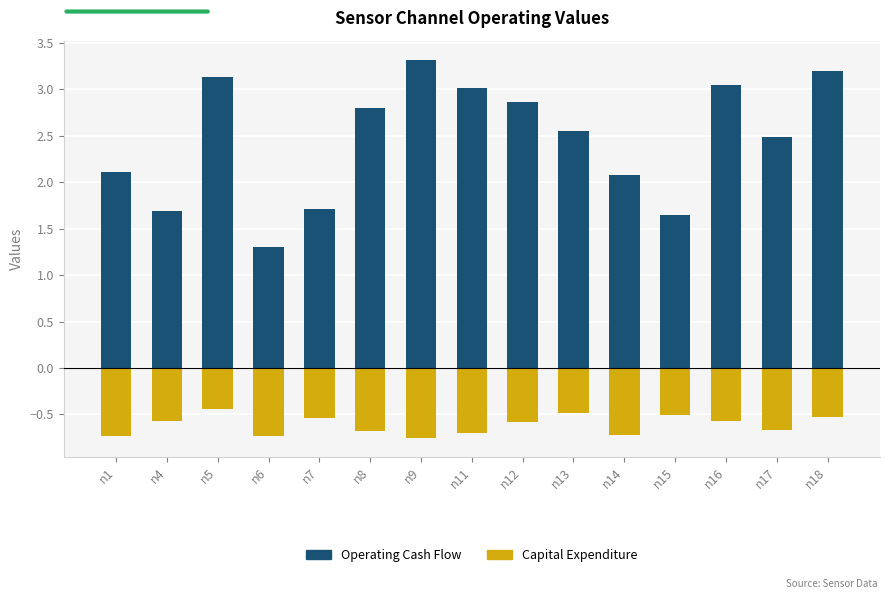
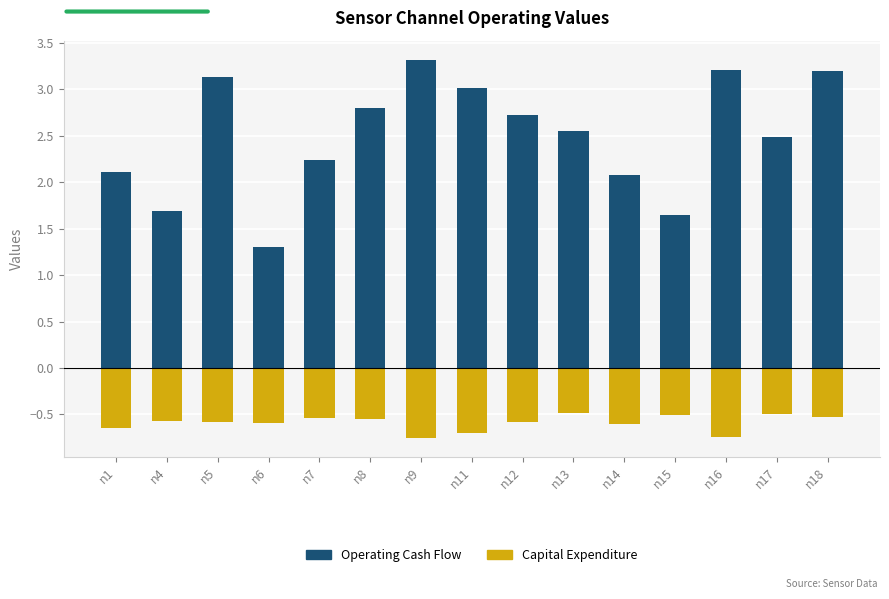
  {
    "Operating Cash Flow": {
      "n1": 2.1,
      "n4": 1.7,
      "n5": 3.1,
      "n6": 1.3,
-     "n7": 1.7,
+     "n7": 2.2,
      "n8": 2.8,
      "n9": 3.3,
      "n11": 3.0,
-     "n12": 2.9,
+     "n12": 2.7,
      "n13": 2.6,
      "n14": 2.1,
      "n15": 1.7,
-     "n16": 3.1,
+     "n16": 3.2,
      "n17": 2.5,
      "n18": 3.2
    },
    "Capital Expenditure": {
-     "n1": -0.7,
+     "n1": -0.6,
      "n4": -0.6,
-     "n5": -0.4,
-     "n6": -0.7,
+     "n5": -0.6,
+     "n6": -0.6,
      "n7": -0.5,
-     "n8": -0.7,
+     "n8": -0.6,
      "n9": -0.8,
      "n11": -0.7,
      "n12": -0.6,
      "n13": -0.5,
-     "n14": -0.7,
+     "n14": -0.6,
      "n15": -0.5,
-     "n16": -0.6,
-     "n17": -0.7,
+     "n16": -0.7,
+     "n17": -0.5,
      "n18": -0.5
    }
  }
